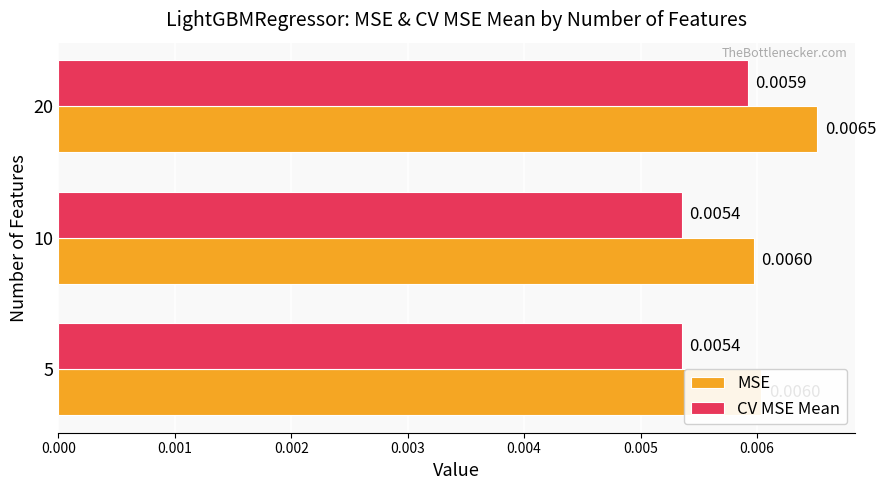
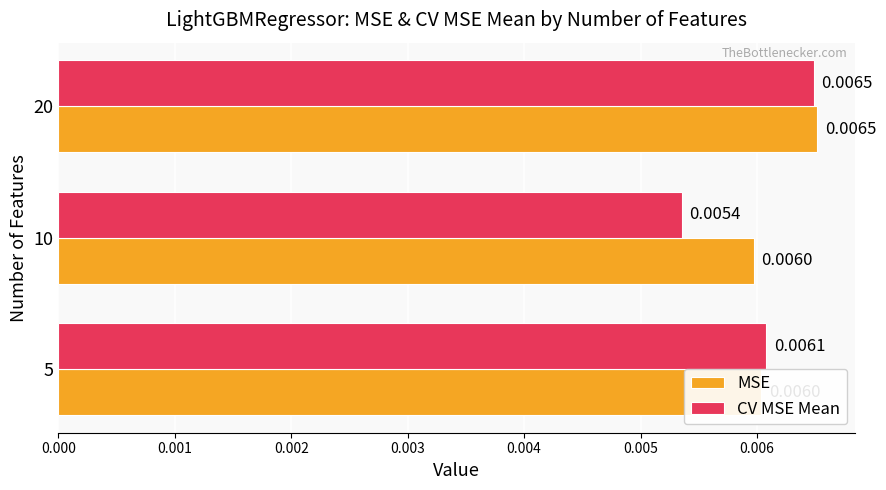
  {
    "MSE": {
      "20": 0.0065,
      "10": 0.0060
    },
    "CV MSE Mean": {
-     "20": 0.0059,
+     "20": 0.0065,
      "10": 0.0054,
-     "5": 0.0054
+     "5": 0.0061
    }
  }
